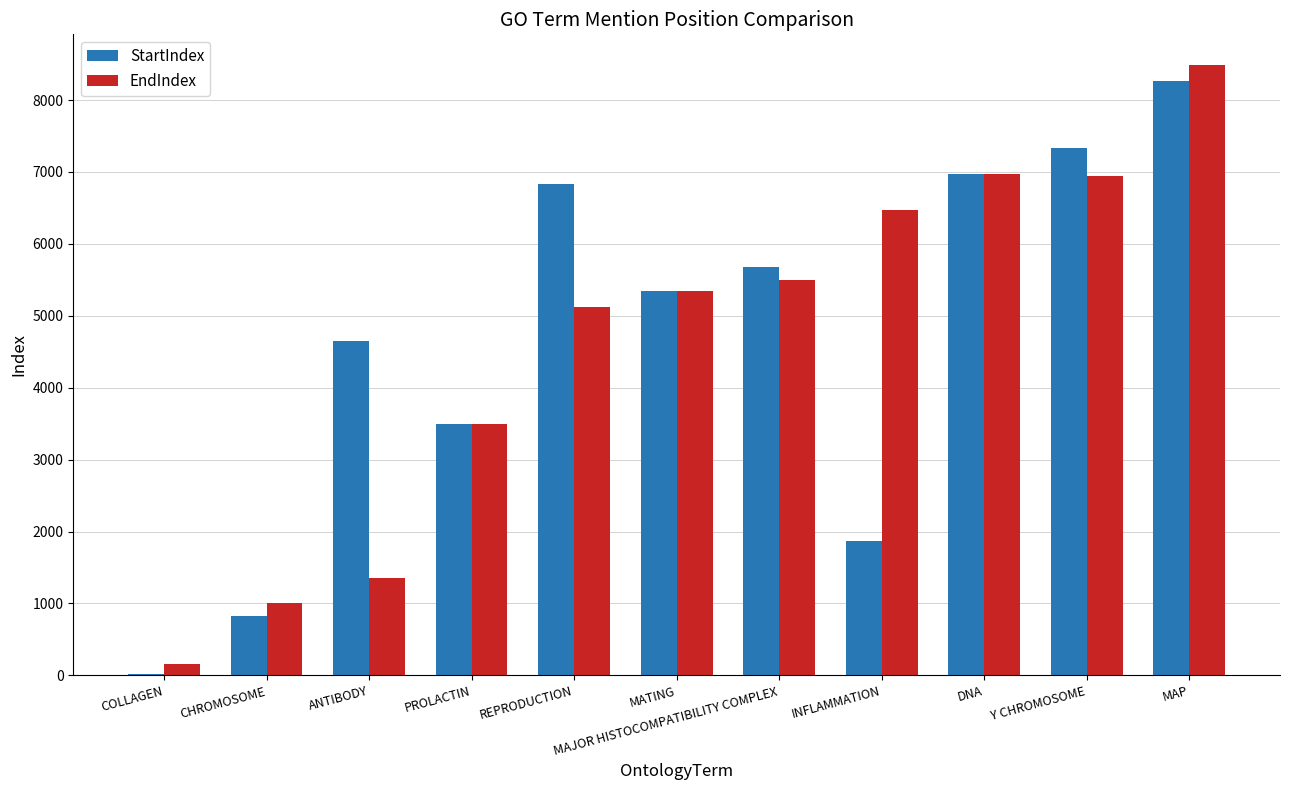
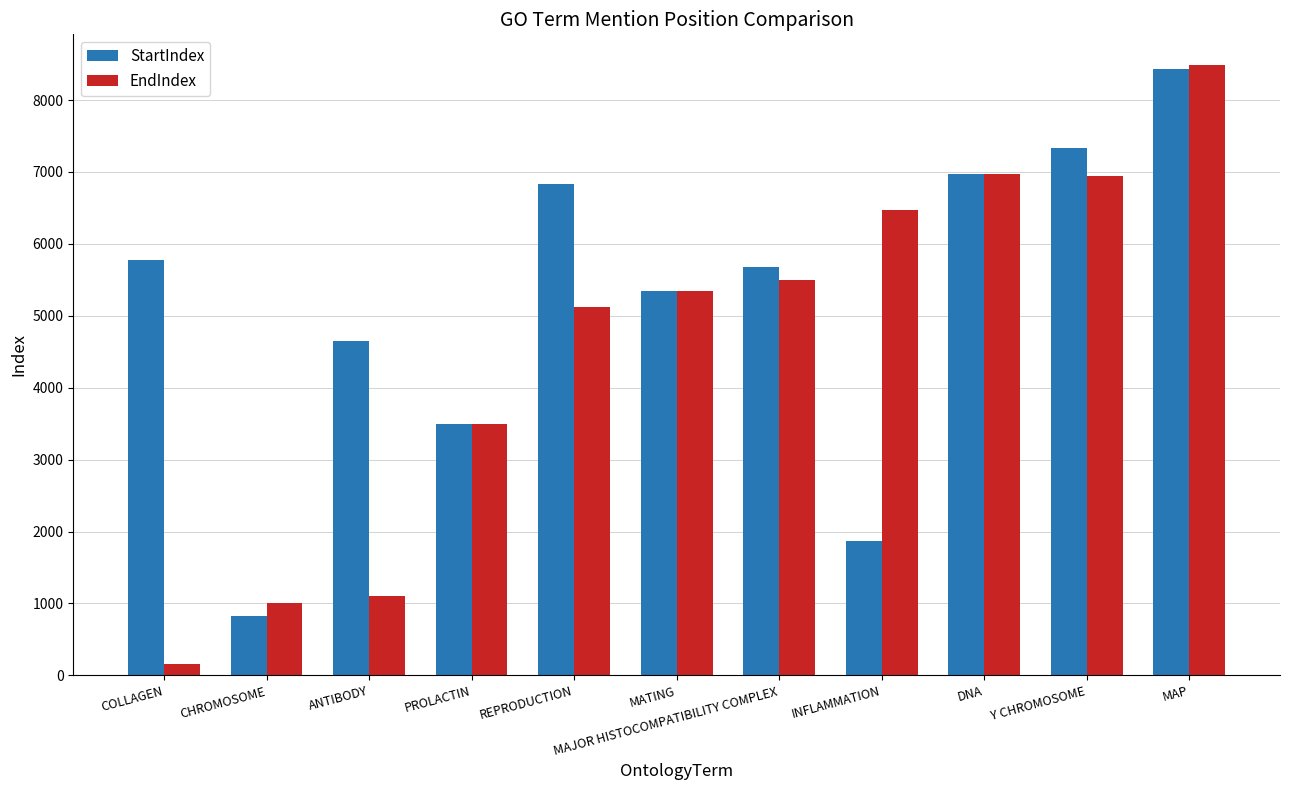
  {
    "StartIndex": {
-     "COLLAGEN": 0,
+     "COLLAGEN": 5800,
      "CHROMOSOME": 800,
      "ANTIBODY": 4700,
      "PROLACTIN": 3500,
      "REPRODUCTION": 6800,
      "MATING": 5300,
      "MAJOR HISTOCOMPATIBILITY COMPLEX": 5700,
      "INFLAMMATION": 1900,
      "DNA": 7000,
      "Y CHROMOSOME": 7300,
-     "MAP": 8300
+     "MAP": 8400
    },
    "EndIndex": {
      "COLLAGEN": 200,
      "CHROMOSOME": 1000,
-     "ANTIBODY": 1300,
+     "ANTIBODY": 1100,
      "PROLACTIN": 3500,
      "REPRODUCTION": 5100,
      "MATING": 5300,
      "MAJOR HISTOCOMPATIBILITY COMPLEX": 5500,
      "INFLAMMATION": 6500,
      "DNA": 7000,
      "Y CHROMOSOME": 6900,
      "MAP": 8500
    }
  }
